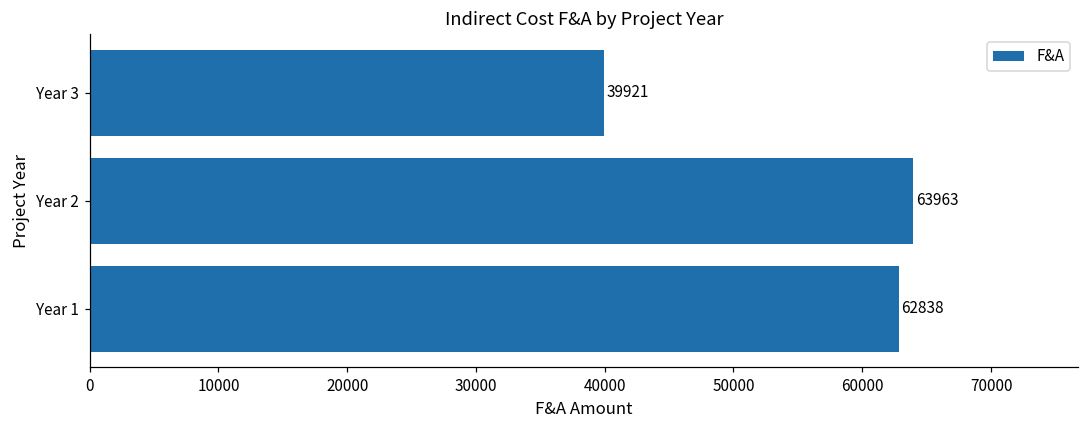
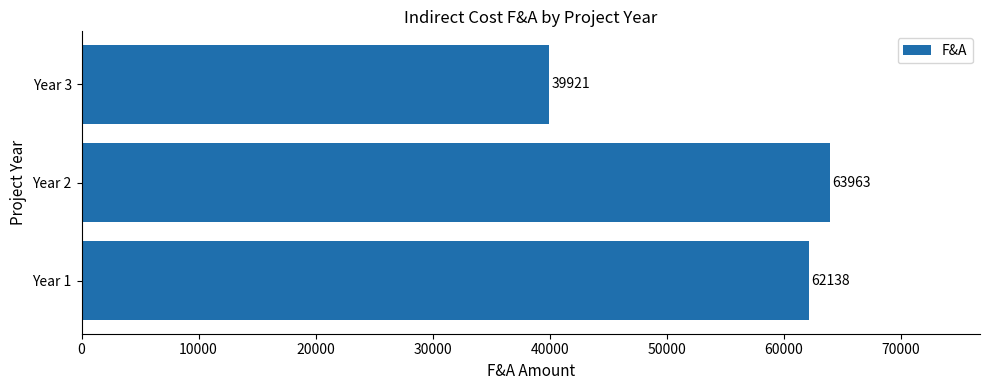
  {
    "Year 3": 39921,
    "Year 2": 63963,
-   "Year 1": 62838
+   "Year 1": 62138
  }
